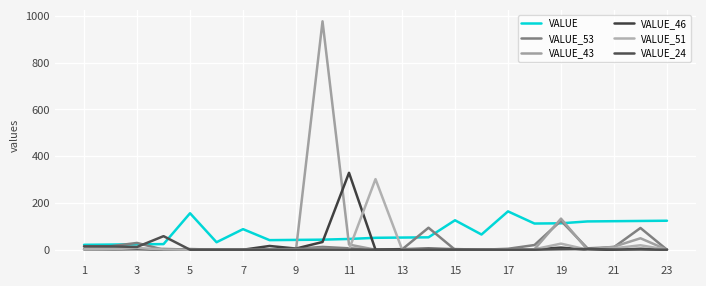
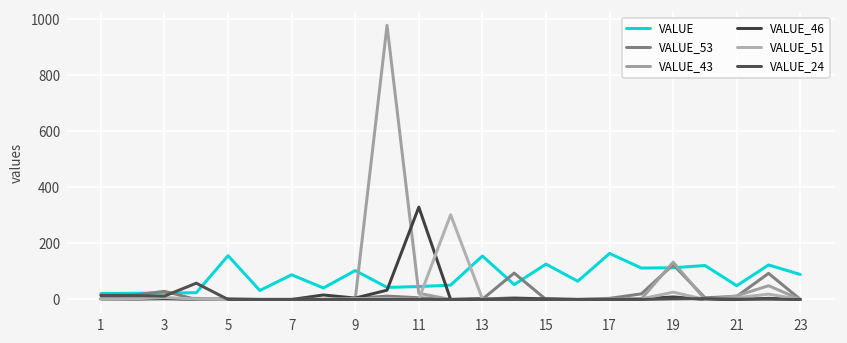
  {
    "VALUE": {
      "5": 160,
      "7": 90,
-     "9": 40,
+     "9": 100,
      "11": 50,
-     "13": 50,
+     "13": 160,
      "15": 130,
      "17": 160,
      "19": 110,
-     "21": 120,
-     "23": 120
+     "21": 50,
+     "23": 90
    }
  }
